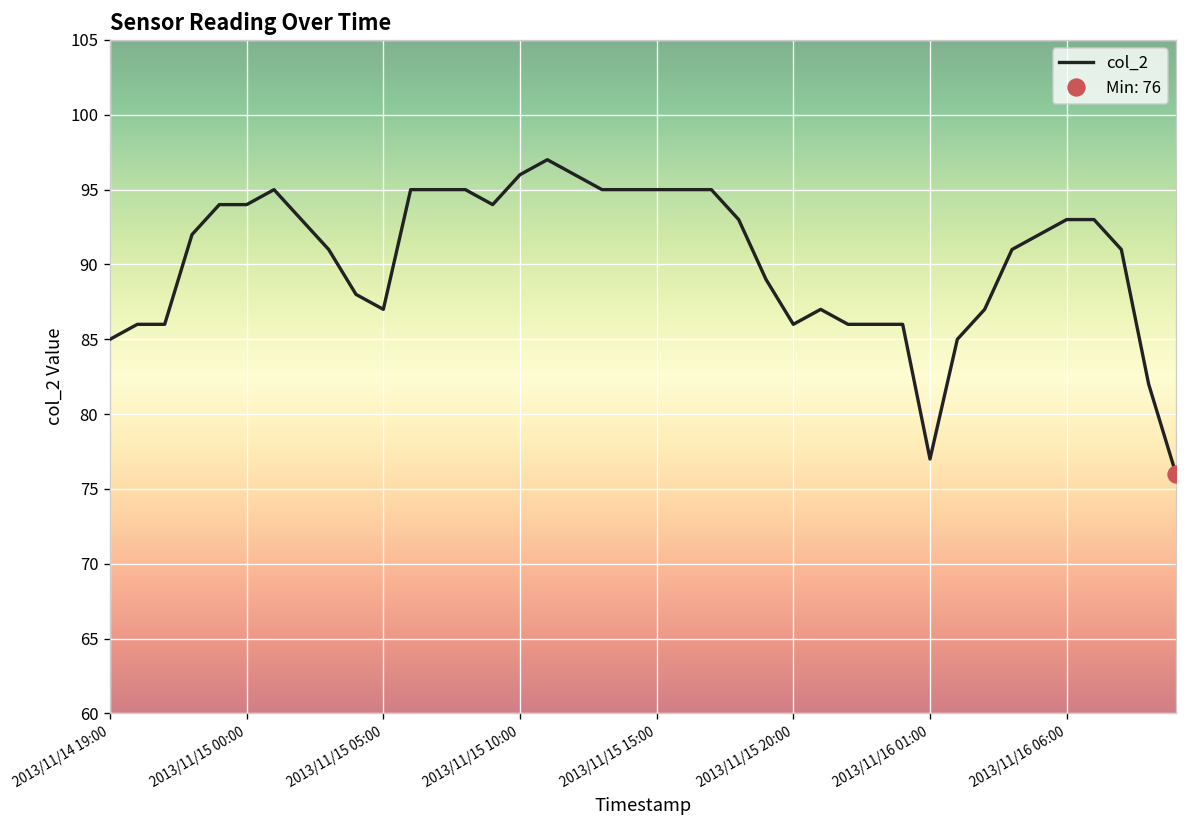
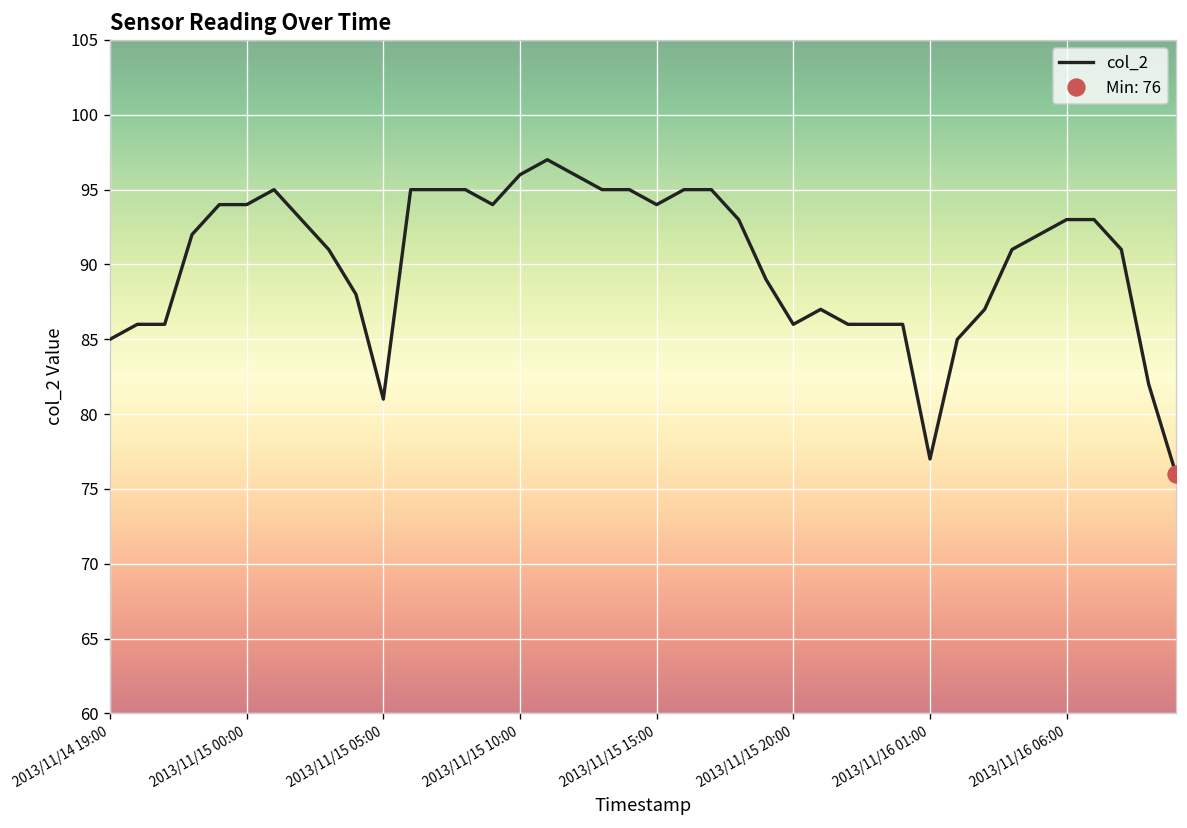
  {
    "col_2": {
      "2013/11/14 19:00": 85,
      "2013/11/15 00:00": 94,
-     "2013/11/15 05:00": 87,
+     "2013/11/15 05:00": 81,
      "2013/11/15 10:00": 96,
-     "2013/11/15 15:00": 95,
+     "2013/11/15 15:00": 94,
      "2013/11/15 20:00": 86,
      "2013/11/16 01:00": 77,
      "2013/11/16 06:00": 93
    }
  }
